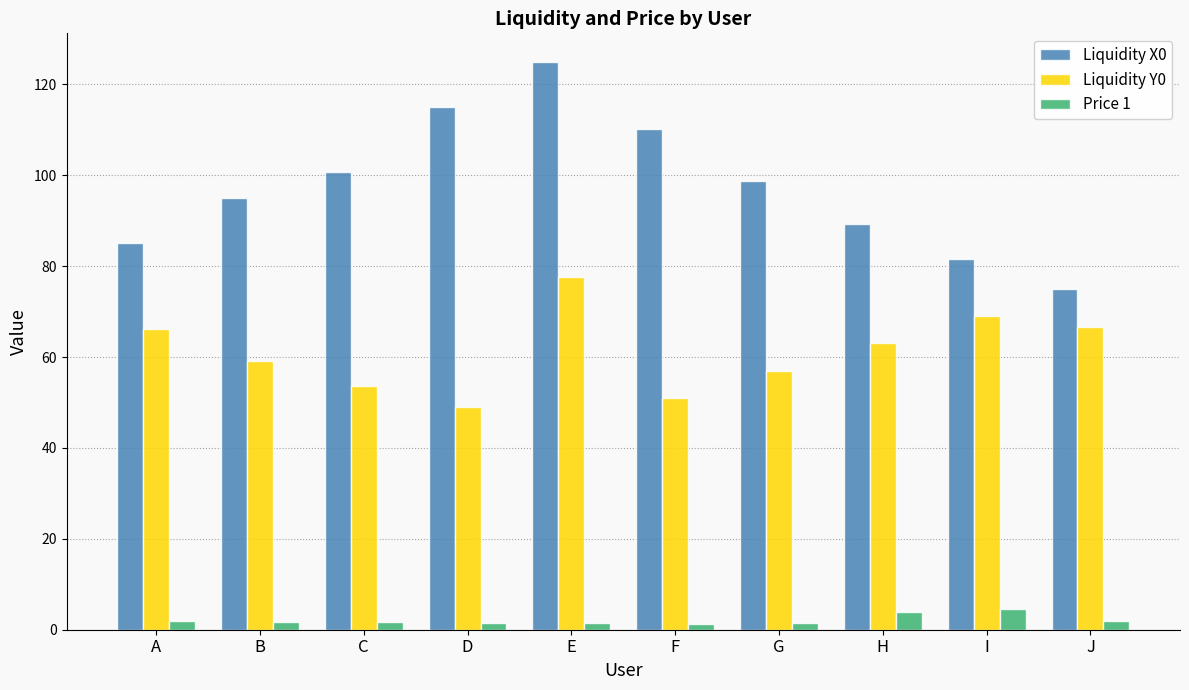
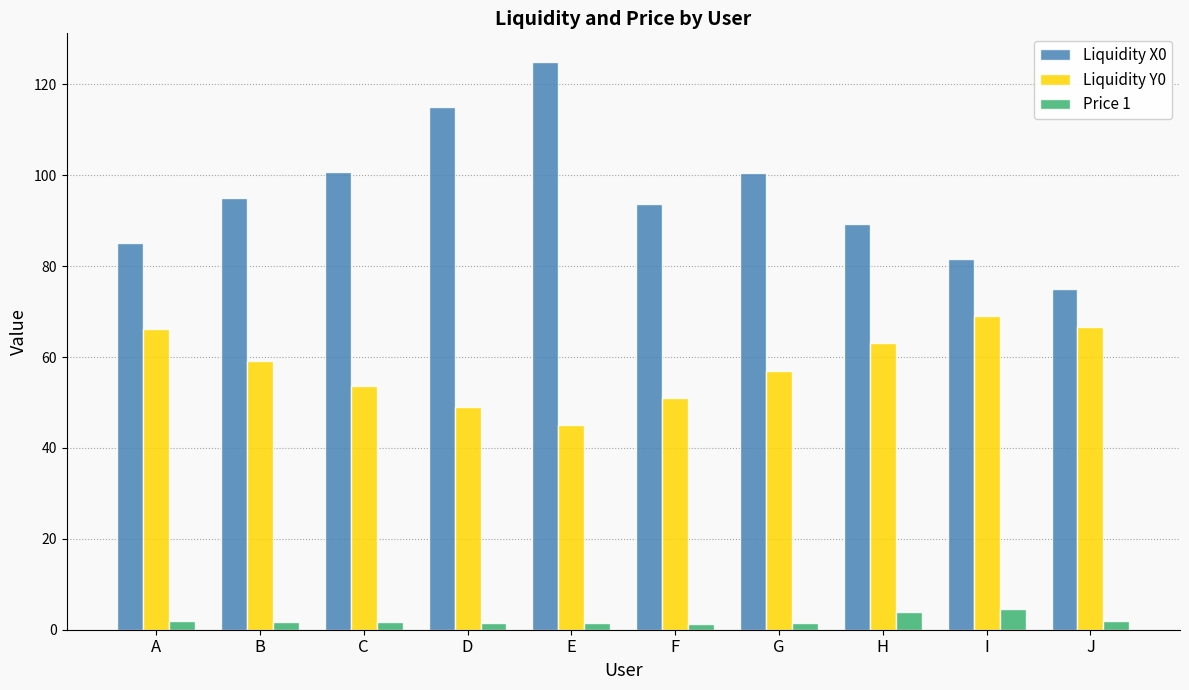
  {
    "Liquidity X0": {
      "A": 85,
      "B": 95,
      "C": 101,
      "D": 115,
      "E": 125,
-     "F": 110,
-     "G": 99,
+     "F": 94,
+     "G": 101,
      "H": 89,
      "I": 82,
      "J": 75
    },
    "Liquidity Y0": {
      "A": 66,
      "B": 59,
      "C": 54,
      "D": 49,
-     "E": 78,
+     "E": 45,
      "F": 51,
      "G": 57,
      "H": 63,
      "I": 69,
      "J": 67
    },
    "Price 1": {
      "A": 2,
      "B": 2,
      "C": 2,
      "D": 2,
      "E": 1,
      "F": 1,
      "G": 1,
      "H": 4,
      "I": 5,
      "J": 2
    }
  }
